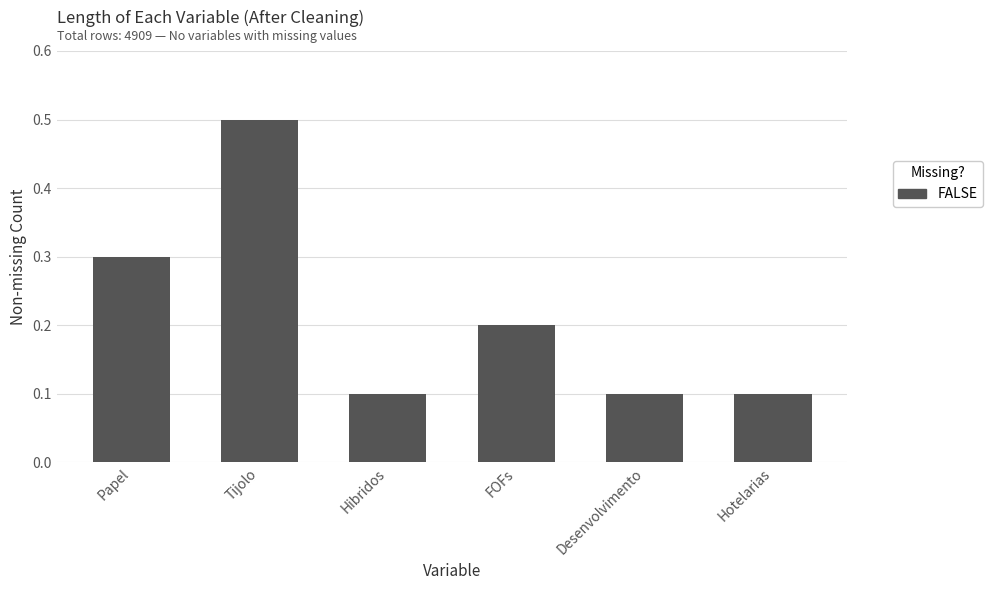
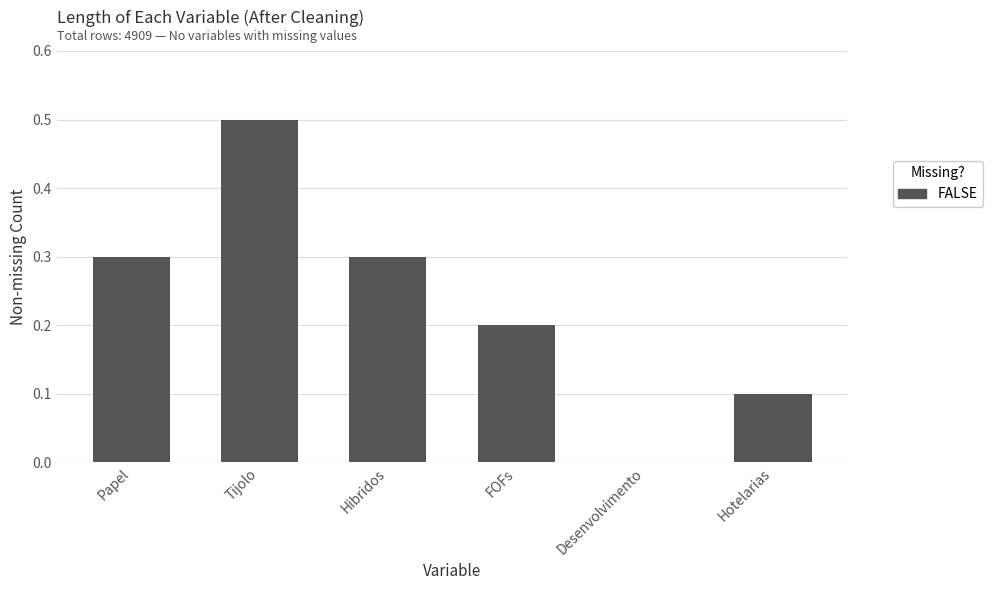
  {
    "Papel": 0.3,
    "Tijolo": 0.5,
-   "Hibridos": 0.1,
+   "Hibridos": 0.3,
    "FOFs": 0.2,
-   "Desenvolvimento": 0.1,
+   "Desenvolvimento": 0.0,
    "Hotelarias": 0.1
  }
